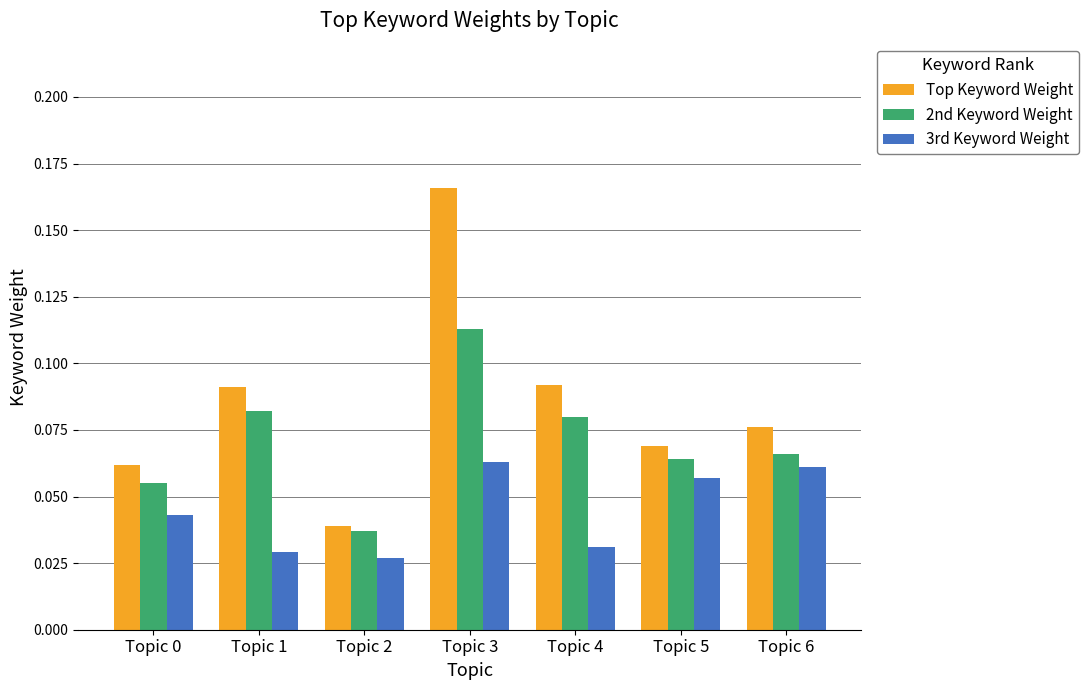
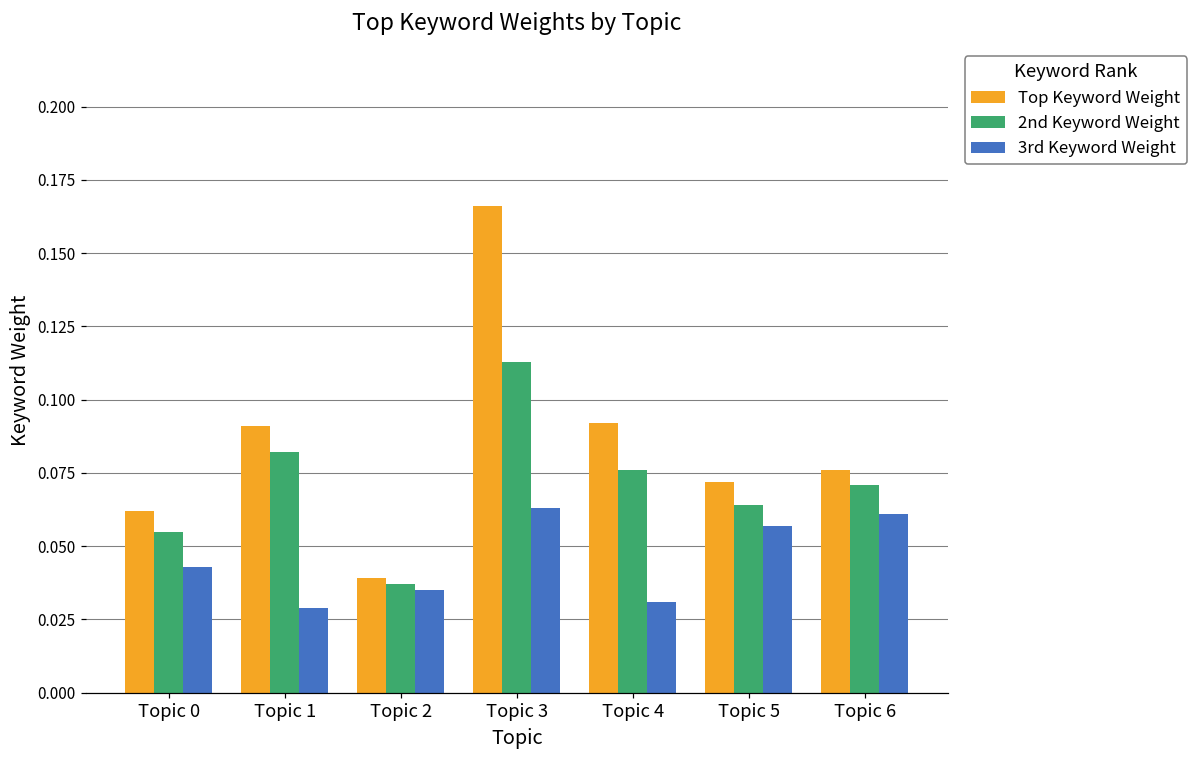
  {
    "Top Keyword Weight": {
      "Topic 0": 0.062,
      "Topic 1": 0.091,
      "Topic 2": 0.039,
      "Topic 3": 0.166,
      "Topic 4": 0.092,
-     "Topic 5": 0.069,
+     "Topic 5": 0.072,
      "Topic 6": 0.076
    },
    "2nd Keyword Weight": {
      "Topic 0": 0.055,
      "Topic 1": 0.082,
      "Topic 2": 0.037,
      "Topic 3": 0.113,
-     "Topic 4": 0.080,
+     "Topic 4": 0.076,
      "Topic 5": 0.064,
-     "Topic 6": 0.066
+     "Topic 6": 0.071
    },
    "3rd Keyword Weight": {
      "Topic 0": 0.043,
      "Topic 1": 0.029,
-     "Topic 2": 0.027,
+     "Topic 2": 0.035,
      "Topic 3": 0.063,
      "Topic 4": 0.031,
      "Topic 5": 0.057,
      "Topic 6": 0.061
    }
  }
